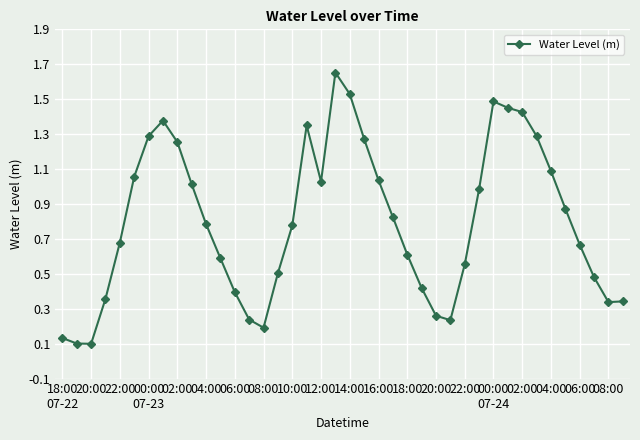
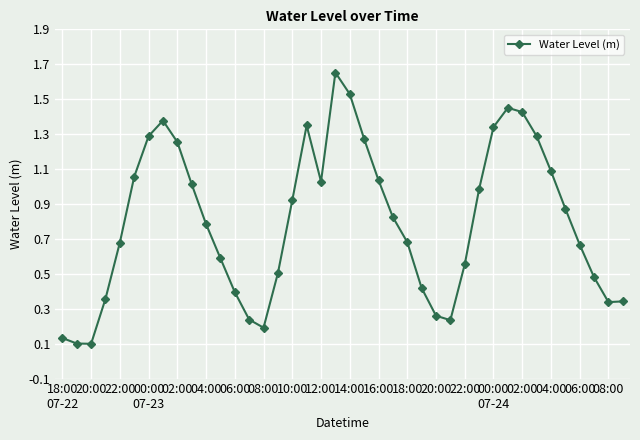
  {
    "18:00 07-22": 0.13,
    "00:00 07-23": 1.29,
-   "10:00": 0.78,
+   "10:00": 0.92,
    "12:00": 1.03,
    "14:00": 1.53,
    "16:00": 1.04,
-   "18:00": 0.61,
-   "00:00 07-24": 1.49
+   "18:00": 0.68,
+   "00:00 07-24": 1.34
  }
